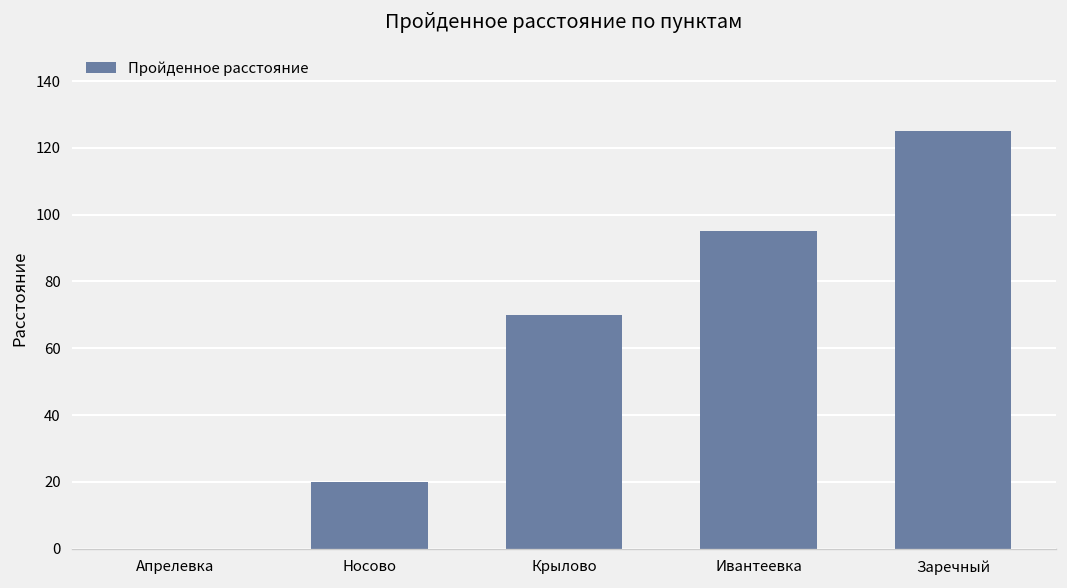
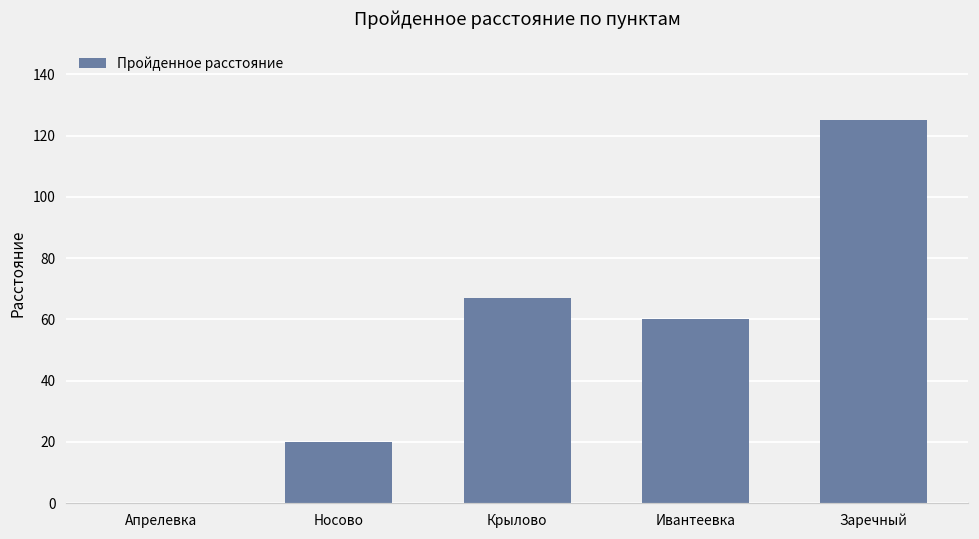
  {
    "Апрелевка": 0,
    "Носово": 20,
-   "Крылово": 70,
-   "Ивантеевка": 95,
+   "Крылово": 67,
+   "Ивантеевка": 60,
    "Заречный": 125
  }
